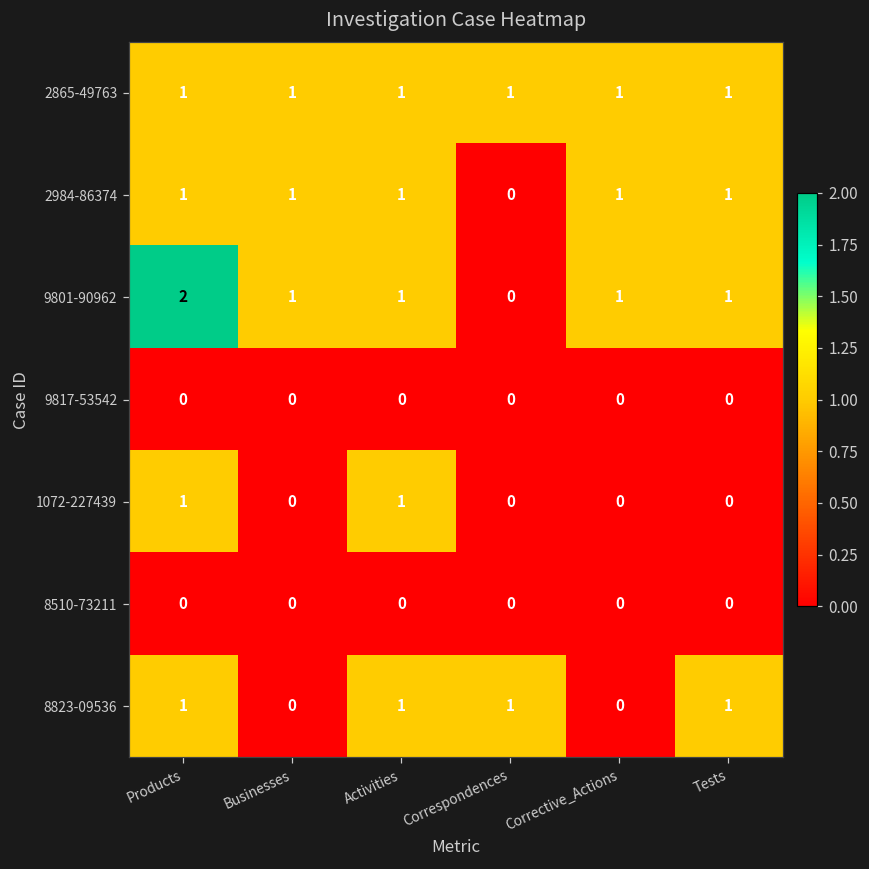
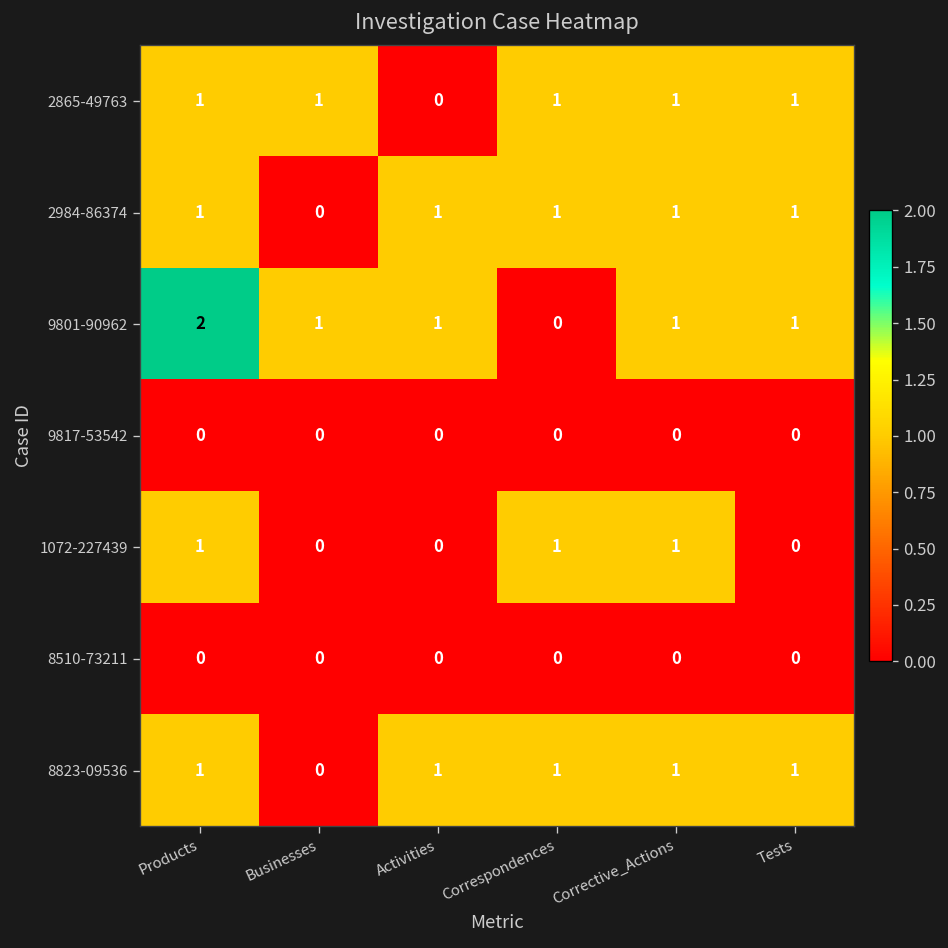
  {
    "2865-49763": {
      "Products": 1,
      "Businesses": 1,
-     "Activities": 1,
+     "Activities": 0,
      "Correspondences": 1,
      "Corrective_Actions": 1,
      "Tests": 1
    },
    "2984-86374": {
      "Products": 1,
-     "Businesses": 1,
+     "Businesses": 0,
      "Activities": 1,
-     "Correspondences": 0,
+     "Correspondences": 1,
      "Corrective_Actions": 1,
      "Tests": 1
    },
    "9801-90962": {
      "Products": 2,
      "Businesses": 1,
      "Activities": 1,
      "Correspondences": 0,
      "Corrective_Actions": 1,
      "Tests": 1
    },
    "9817-53542": {
      "Products": 0,
      "Businesses": 0,
      "Activities": 0,
      "Correspondences": 0,
      "Corrective_Actions": 0,
      "Tests": 0
    },
    "1072-227439": {
      "Products": 1,
      "Businesses": 0,
-     "Activities": 1,
-     "Correspondences": 0,
-     "Corrective_Actions": 0,
+     "Activities": 0,
+     "Correspondences": 1,
+     "Corrective_Actions": 1,
      "Tests": 0
    },
    "8510-73211": {
      "Products": 0,
      "Businesses": 0,
      "Activities": 0,
      "Correspondences": 0,
      "Corrective_Actions": 0,
      "Tests": 0
    },
    "8823-09536": {
      "Products": 1,
      "Businesses": 0,
      "Activities": 1,
      "Correspondences": 1,
-     "Corrective_Actions": 0,
+     "Corrective_Actions": 1,
      "Tests": 1
    }
  }
